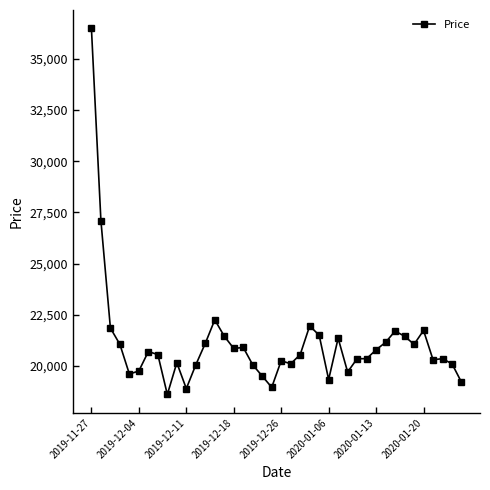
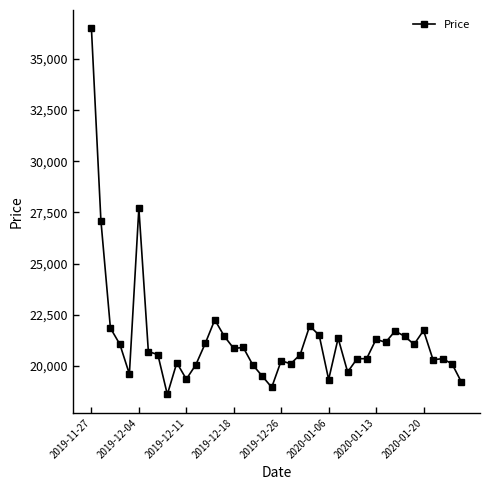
  {
    "2019-11-27": "36,500",
-   "2019-12-04": "19,800",
-   "2019-12-11": "18,900",
+   "2019-12-04": "27,700",
+   "2019-12-11": "19,400",
    "2019-12-18": "20,900",
    "2019-12-26": "20,300",
    "2020-01-06": "19,300",
-   "2020-01-13": "20,800",
+   "2020-01-13": "21,300",
    "2020-01-20": "21,700"
  }
